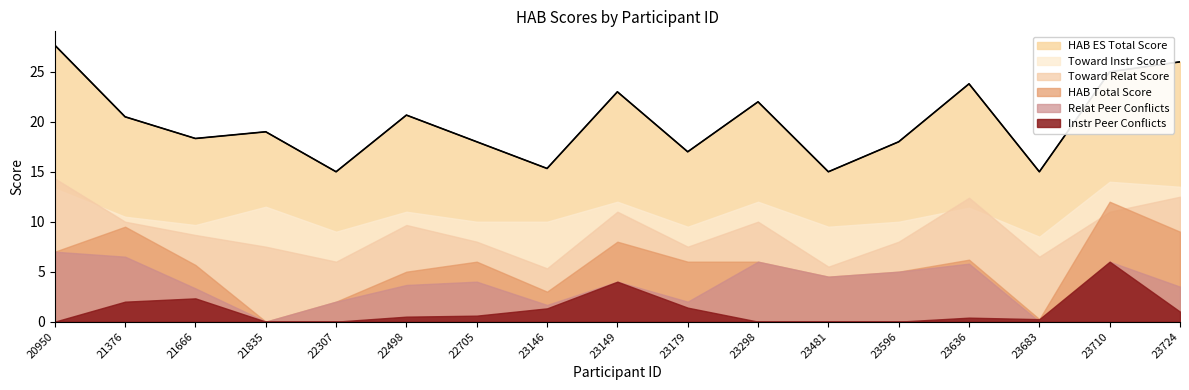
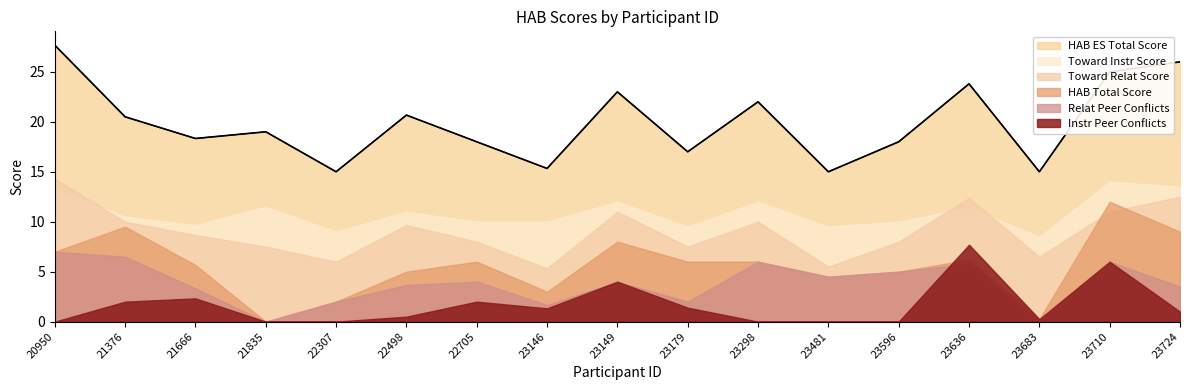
  {
    "Instr Peer Conflicts": {
      "20950": 0,
      "21376": 2,
      "21666": 2,
      "22307": 0,
      "22498": 1,
-     "22705": 1,
+     "22705": 2,
      "23146": 1,
      "23179": 1,
      "23298": 0,
      "23481": 0,
      "23596": 0,
-     "23636": 0,
+     "23636": 8,
      "23724": 1
    }
  }
